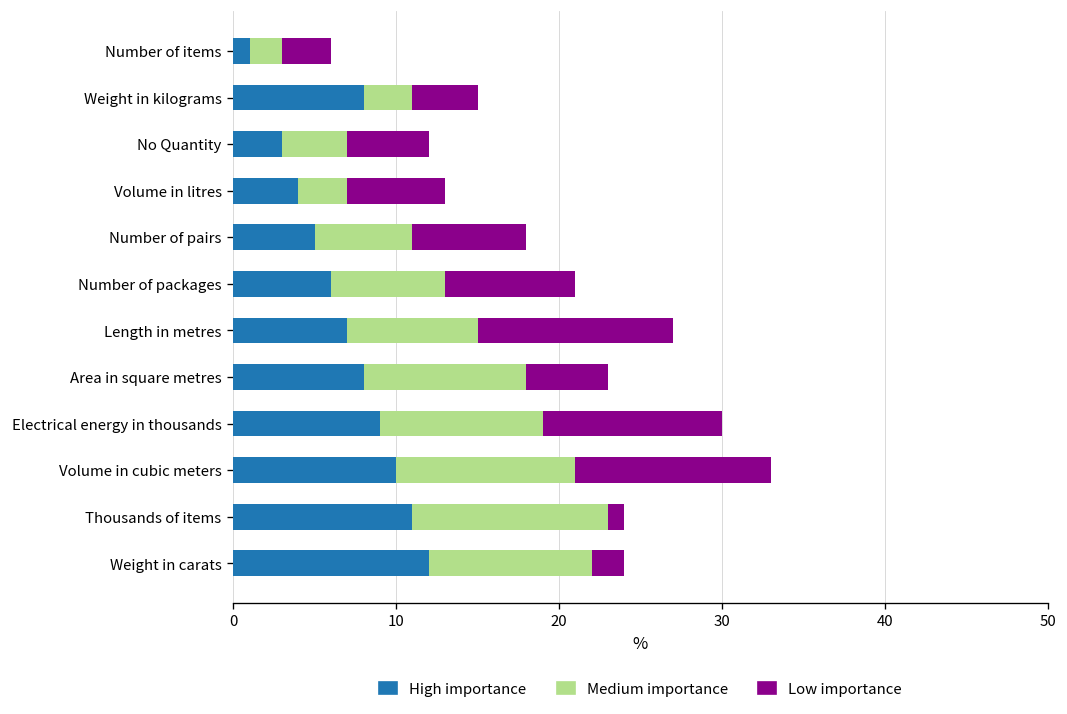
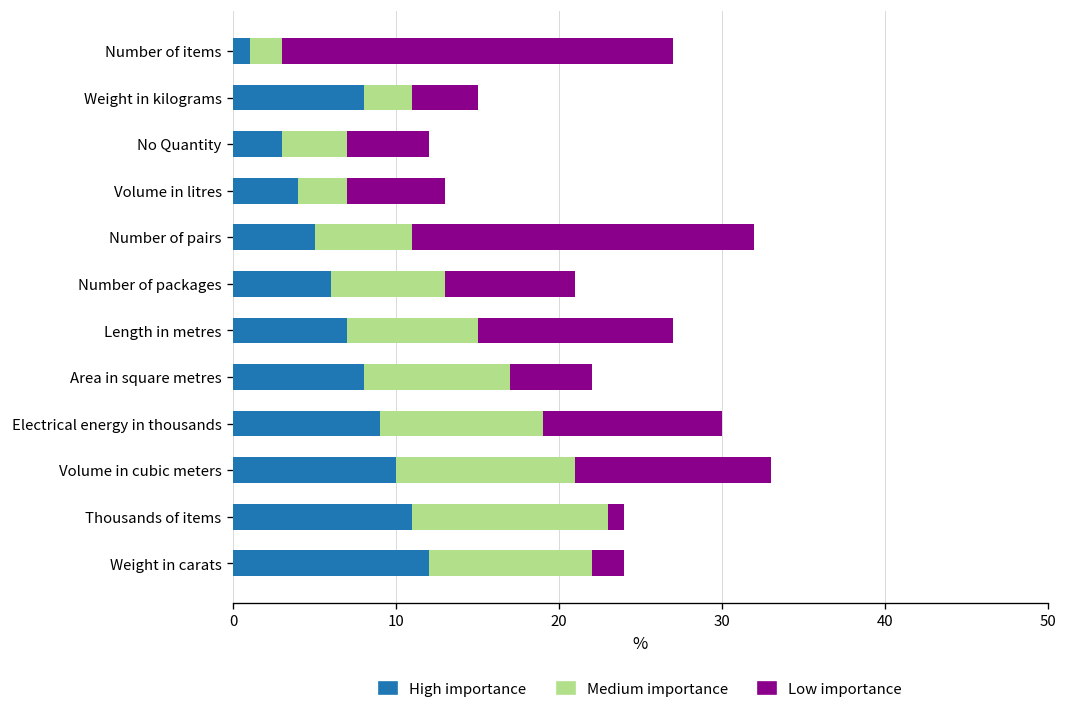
  {
    "High importance": {
      "Number of items": 1,
      "Weight in kilograms": 8,
      "No Quantity": 3,
      "Volume in litres": 4,
      "Number of pairs": 5,
      "Number of packages": 6,
      "Length in metres": 7,
      "Area in square metres": 8,
      "Electrical energy in thousands": 9,
      "Volume in cubic meters": 10,
      "Thousands of items": 11,
      "Weight in carats": 12
    },
    "Medium importance": {
      "Number of items": 2,
      "Weight in kilograms": 3,
      "No Quantity": 4,
      "Volume in litres": 3,
      "Number of pairs": 6,
      "Number of packages": 7,
      "Length in metres": 8,
-     "Area in square metres": 10,
+     "Area in square metres": 9,
      "Electrical energy in thousands": 10,
      "Volume in cubic meters": 11,
      "Thousands of items": 12,
      "Weight in carats": 10
    },
    "Low importance": {
-     "Number of items": 3,
+     "Number of items": 24,
      "Weight in kilograms": 4,
      "No Quantity": 5,
      "Volume in litres": 6,
-     "Number of pairs": 7,
+     "Number of pairs": 21,
      "Number of packages": 8,
      "Length in metres": 12,
      "Area in square metres": 5,
      "Electrical energy in thousands": 11,
      "Volume in cubic meters": 12,
      "Thousands of items": 1,
      "Weight in carats": 2
    }
  }
